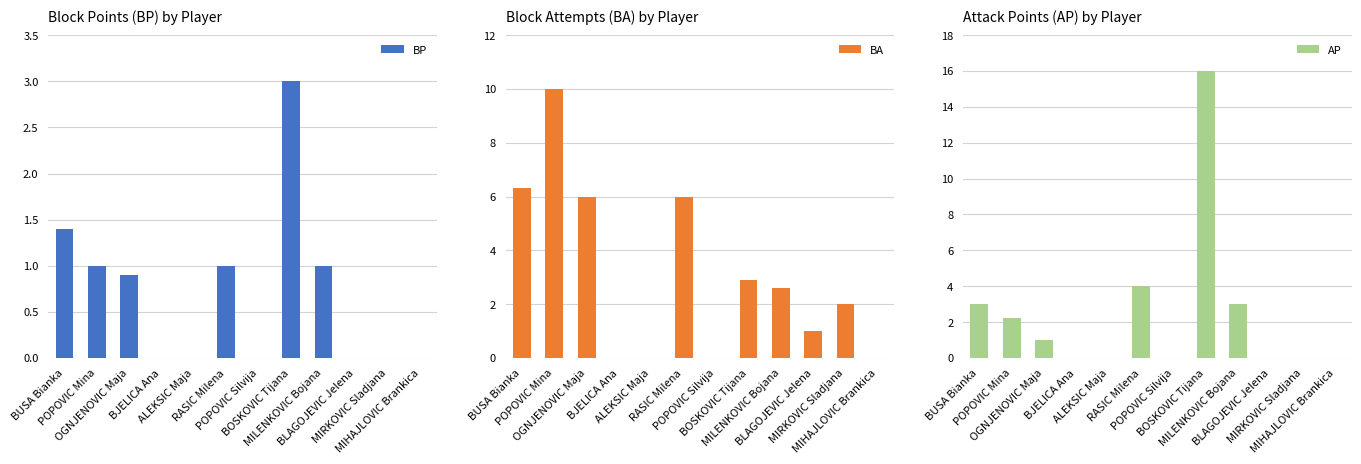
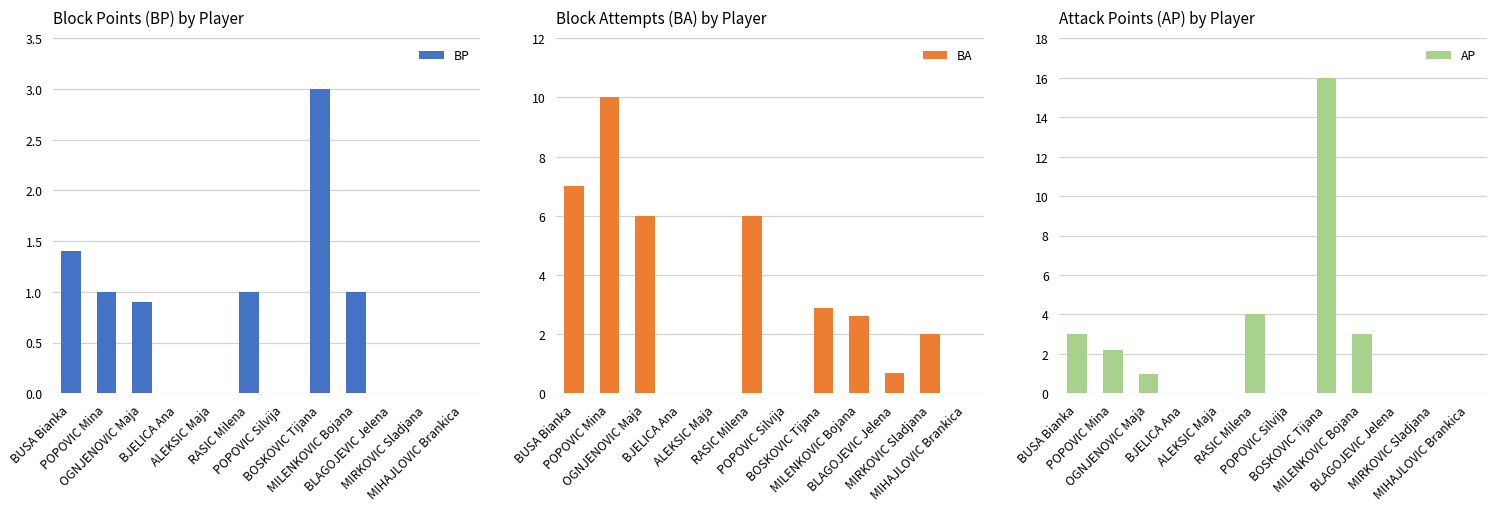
  {
    "Block Points (BP) by Player": {
      "BUSA Bianka": 1.4,
      "POPOVIC Mina": 1.0,
      "OGNJENOVIC Maja": 0.9,
      "BJELICA Ana": 0.0,
      "ALEKSIC Maja": 0.0,
      "RASIC Milena": 1.0,
      "POPOVIC Silvija": 0.0,
      "BOSKOVIC Tijana": 3.0,
      "MILENKOVIC Bojana": 1.0,
      "BLAGOJEVIC Jelena": 0.0,
      "MIRKOVIC Sladjana": 0.0,
      "MIHAJLOVIC Brankica": 0.0
    },
    "Block Attempts (BA) by Player": {
-     "BUSA Bianka": 6.3,
+     "BUSA Bianka": 7.0,
      "POPOVIC Mina": 10.0,
      "OGNJENOVIC Maja": 6.0,
      "BJELICA Ana": 0.0,
      "ALEKSIC Maja": 0.0,
      "RASIC Milena": 6.0,
      "POPOVIC Silvija": 0.0,
      "BOSKOVIC Tijana": 2.9,
      "MILENKOVIC Bojana": 2.6,
-     "BLAGOJEVIC Jelena": 1.0,
+     "BLAGOJEVIC Jelena": 0.7,
      "MIRKOVIC Sladjana": 2.0,
      "MIHAJLOVIC Brankica": 0.0
    },
    "Attack Points (AP) by Player": {
      "BUSA Bianka": 3.0,
      "POPOVIC Mina": 2.2,
      "OGNJENOVIC Maja": 1.0,
      "BJELICA Ana": 0.0,
      "ALEKSIC Maja": 0.0,
      "RASIC Milena": 4.0,
      "POPOVIC Silvija": 0.0,
      "BOSKOVIC Tijana": 16.0,
      "MILENKOVIC Bojana": 3.0,
      "BLAGOJEVIC Jelena": 0.0,
      "MIRKOVIC Sladjana": 0.0,
      "MIHAJLOVIC Brankica": 0.0
    }
  }
